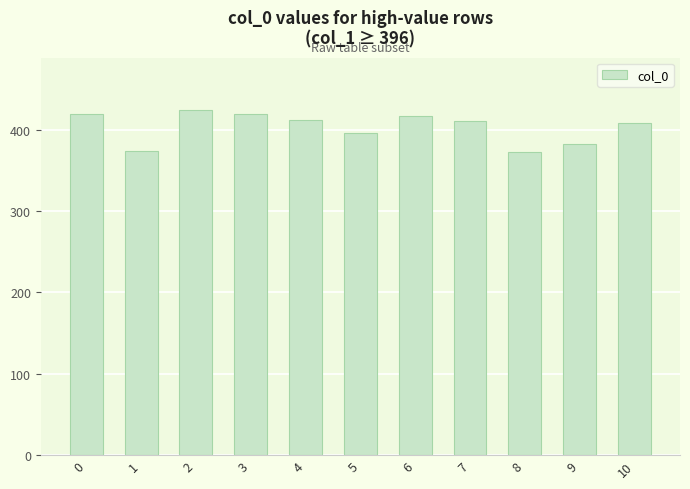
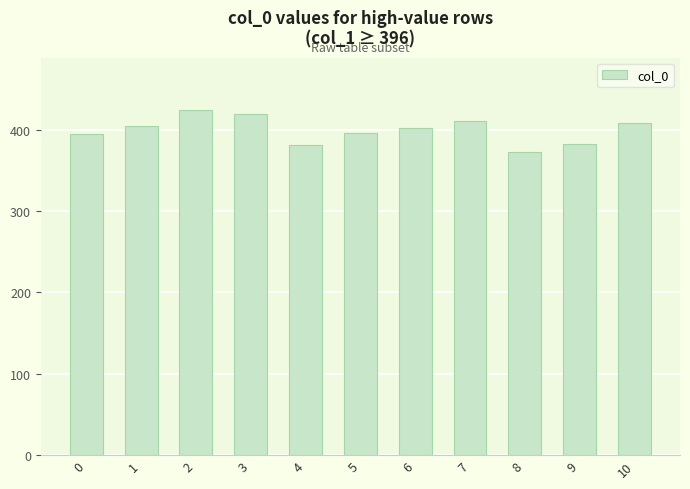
  {
-   "0": 420,
-   "1": 370,
+   "0": 400,
+   "1": 410,
    "2": 430,
    "3": 420,
-   "4": 410,
+   "4": 380,
    "5": 400,
-   "6": 420,
+   "6": 400,
    "7": 410,
    "8": 370,
    "9": 380,
    "10": 410
  }
